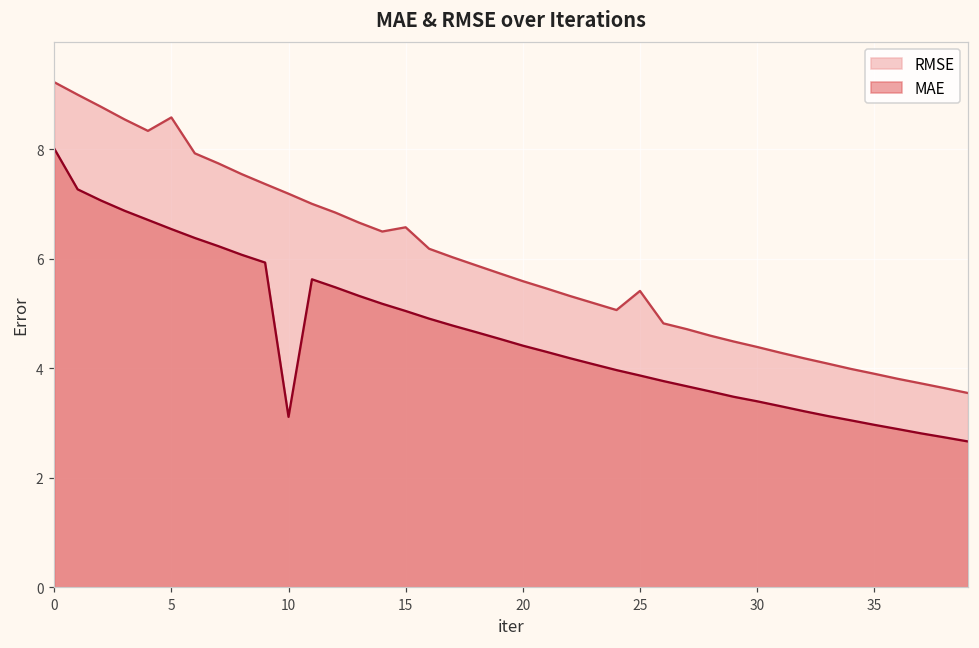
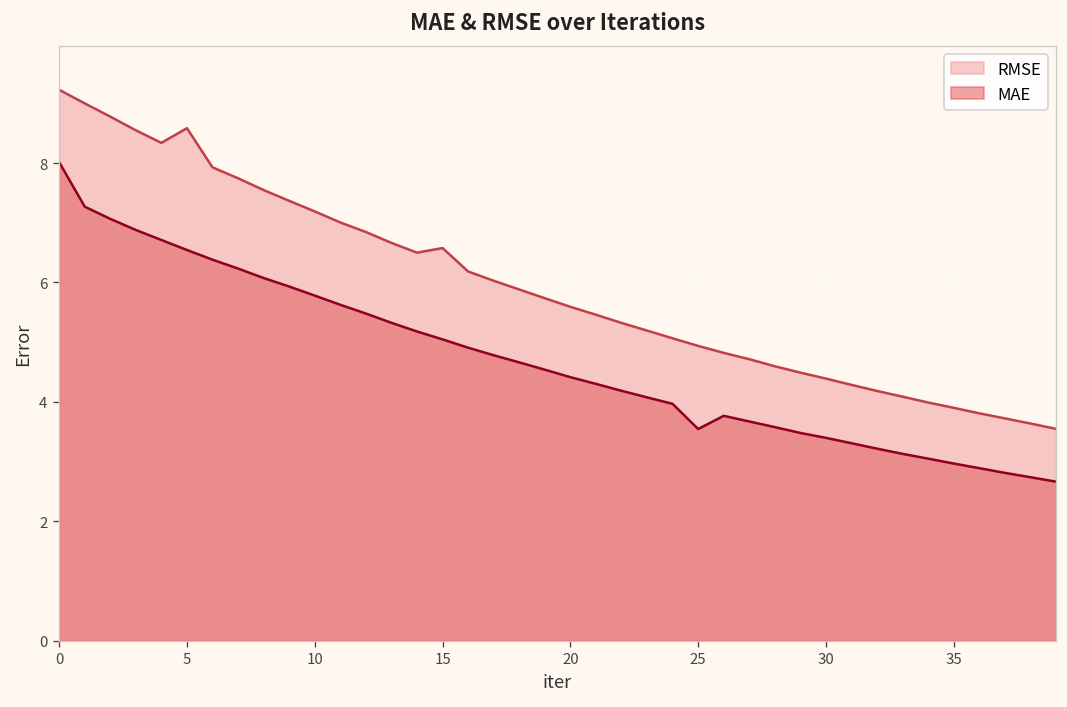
  {
    "RMSE": {
      "0": 9.2,
      "5": 8.6,
      "10": 7.2,
      "15": 6.6,
      "20": 5.6,
-     "25": 5.4,
+     "25": 4.9,
      "30": 4.4,
      "35": 3.9
    },
    "MAE": {
      "0": 8.0,
      "5": 6.5,
-     "10": 3.1,
+     "10": 5.8,
      "15": 5.0,
      "20": 4.4,
-     "25": 3.9,
+     "25": 3.5,
      "30": 3.4,
      "35": 3.0
    }
  }
